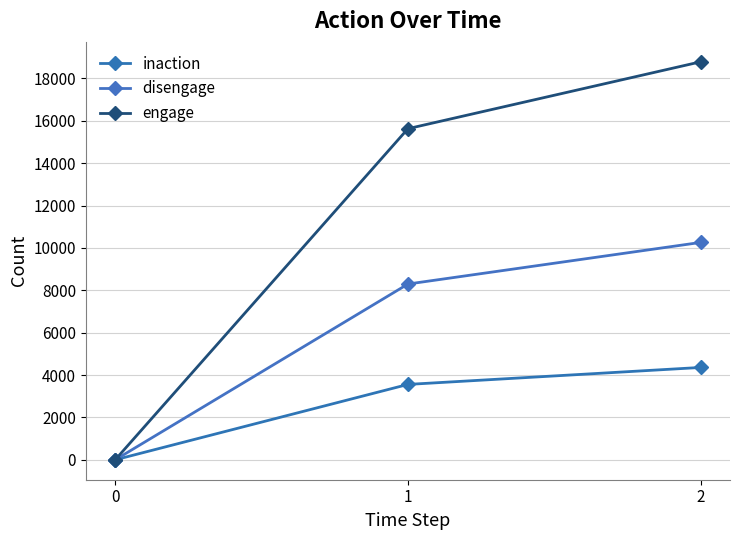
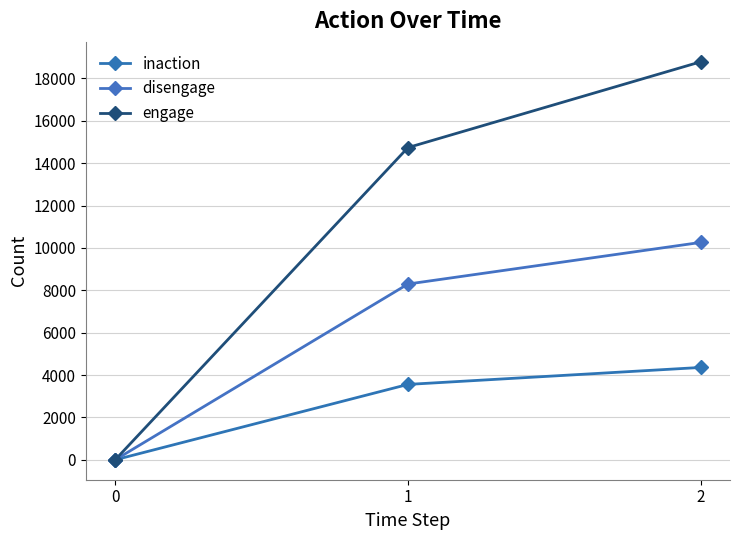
  {
    "engage": {
-     "1": 15600,
+     "1": 14700,
      "2": 18800
    }
  }
